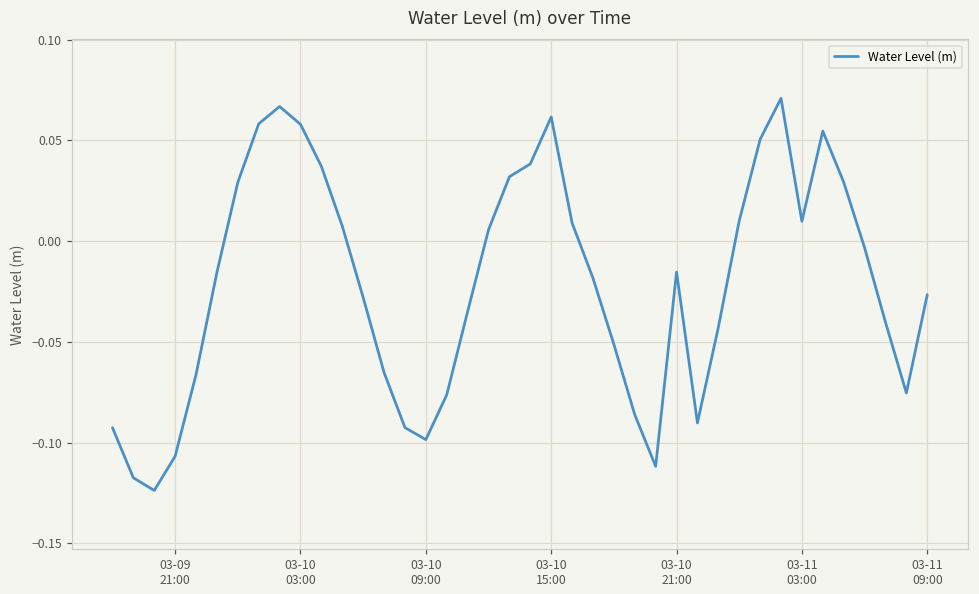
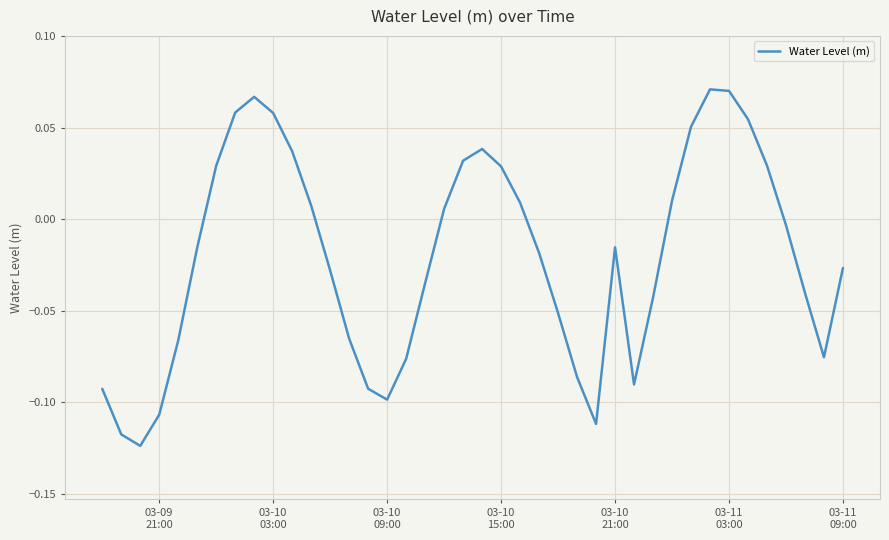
  {
    "03-09 21:00": -0.107,
    "03-10 03:00": 0.058,
    "03-10 09:00": -0.099,
-   "03-10 15:00": 0.062,
+   "03-10 15:00": 0.029,
    "03-10 21:00": -0.015,
-   "03-11 03:00": 0.010,
+   "03-11 03:00": 0.070,
    "03-11 09:00": -0.027
  }
